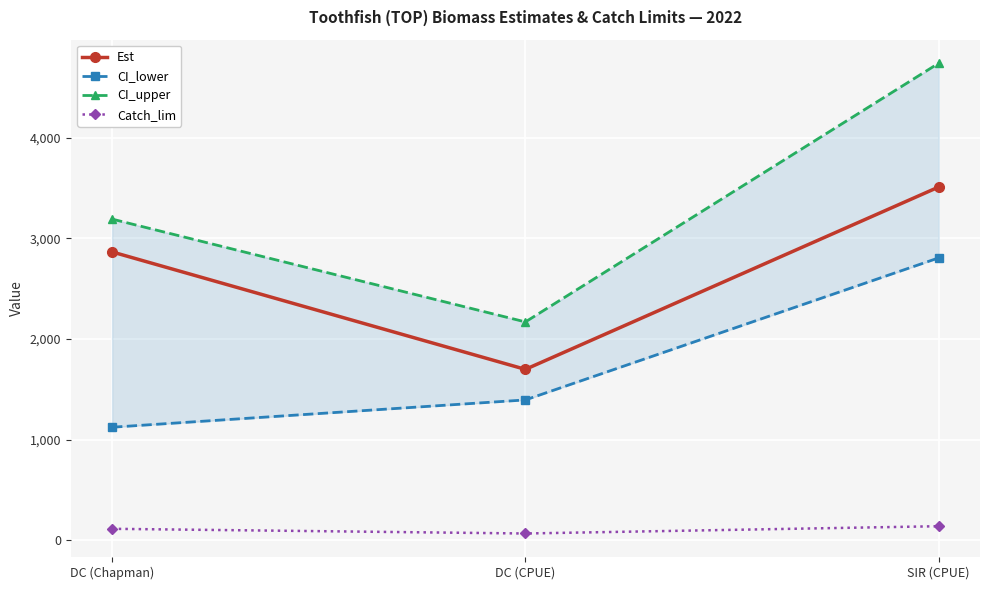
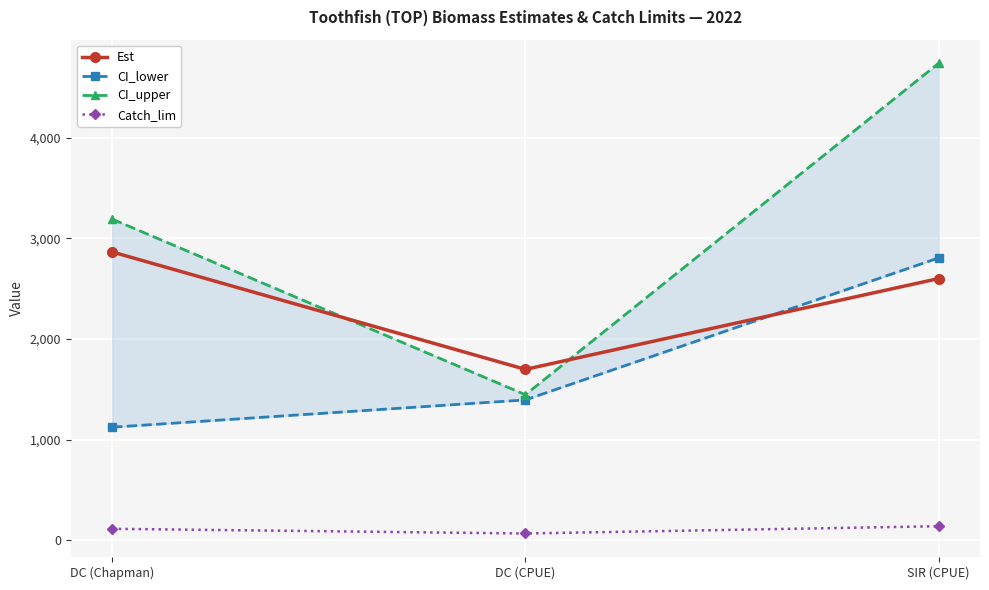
  {
    "Est": {
      "DC (Chapman)": "2,870",
      "DC (CPUE)": "1,700",
-     "SIR (CPUE)": "3,510"
+     "SIR (CPUE)": "2,600"
    },
    "CI_lower": {
      "DC (Chapman)": "1,120",
      "DC (CPUE)": "1,400",
      "SIR (CPUE)": "2,810"
    },
    "CI_upper": {
      "DC (Chapman)": "3,190",
-     "DC (CPUE)": "2,170",
+     "DC (CPUE)": "1,450",
      "SIR (CPUE)": "4,740"
    },
    "Catch_lim": {
      "DC (Chapman)": "110",
      "DC (CPUE)": "70",
      "SIR (CPUE)": "140"
    }
  }
